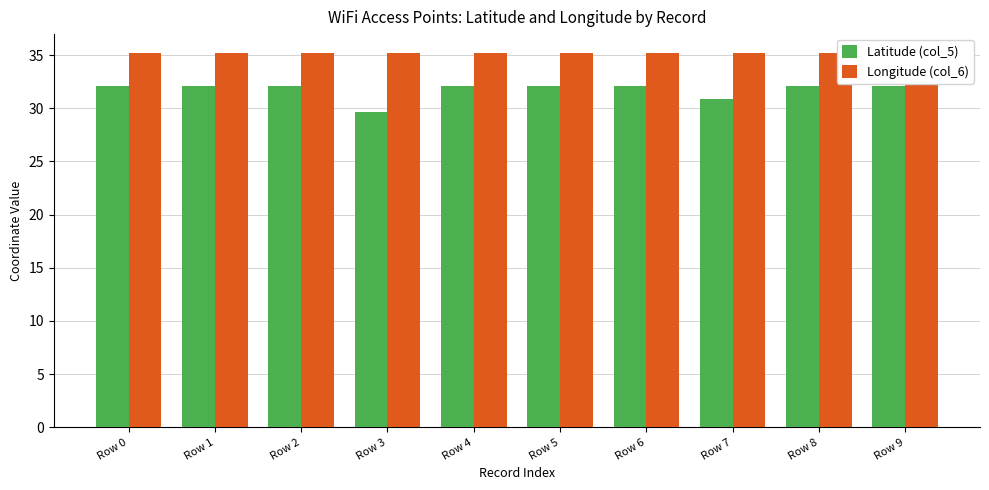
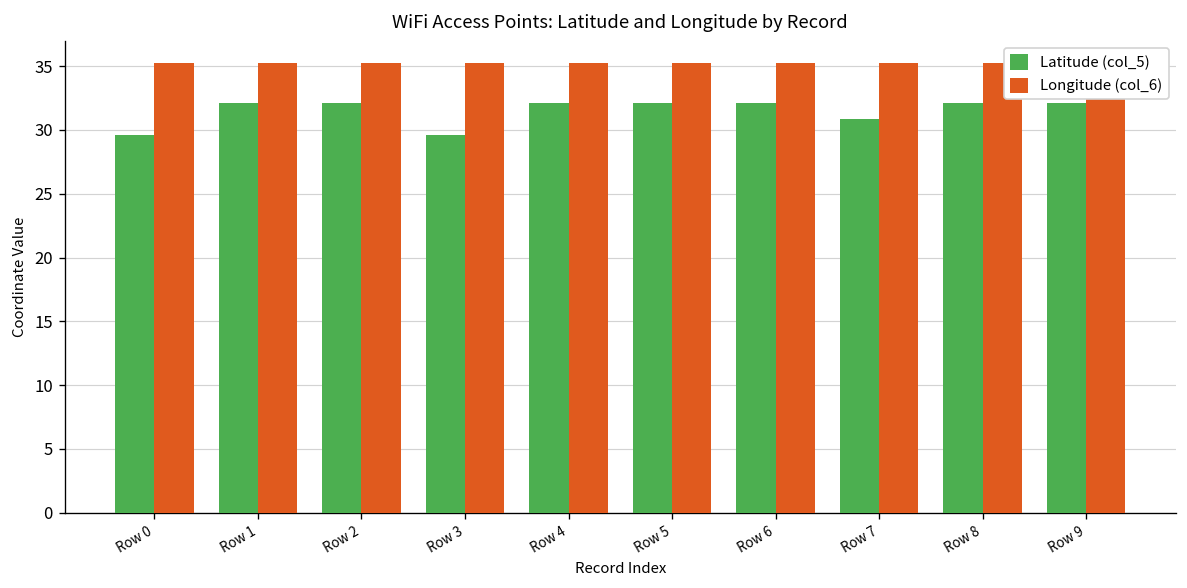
  {
    "Latitude (col_5)": {
-     "Row 0": 32.1,
+     "Row 0": 29.6,
      "Row 1": 32.1,
      "Row 2": 32.1,
      "Row 3": 29.6,
      "Row 4": 32.1,
      "Row 5": 32.1,
      "Row 6": 32.1,
      "Row 7": 30.9,
      "Row 8": 32.1,
      "Row 9": 32.1
    },
    "Longitude (col_6)": {
      "Row 0": 35.2,
      "Row 1": 35.2,
      "Row 2": 35.2,
      "Row 3": 35.2,
      "Row 4": 35.2,
      "Row 5": 35.2,
      "Row 6": 35.2,
      "Row 7": 35.2,
      "Row 8": 35.2
    }
  }
